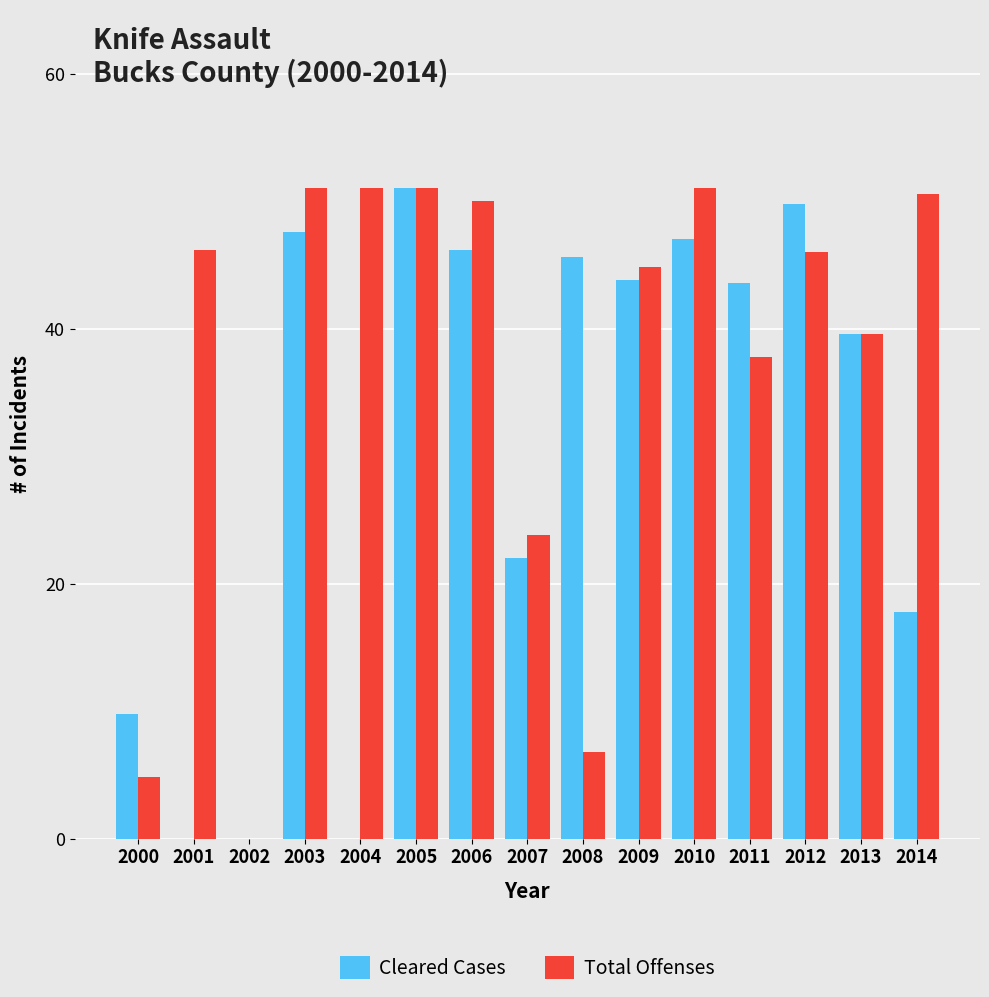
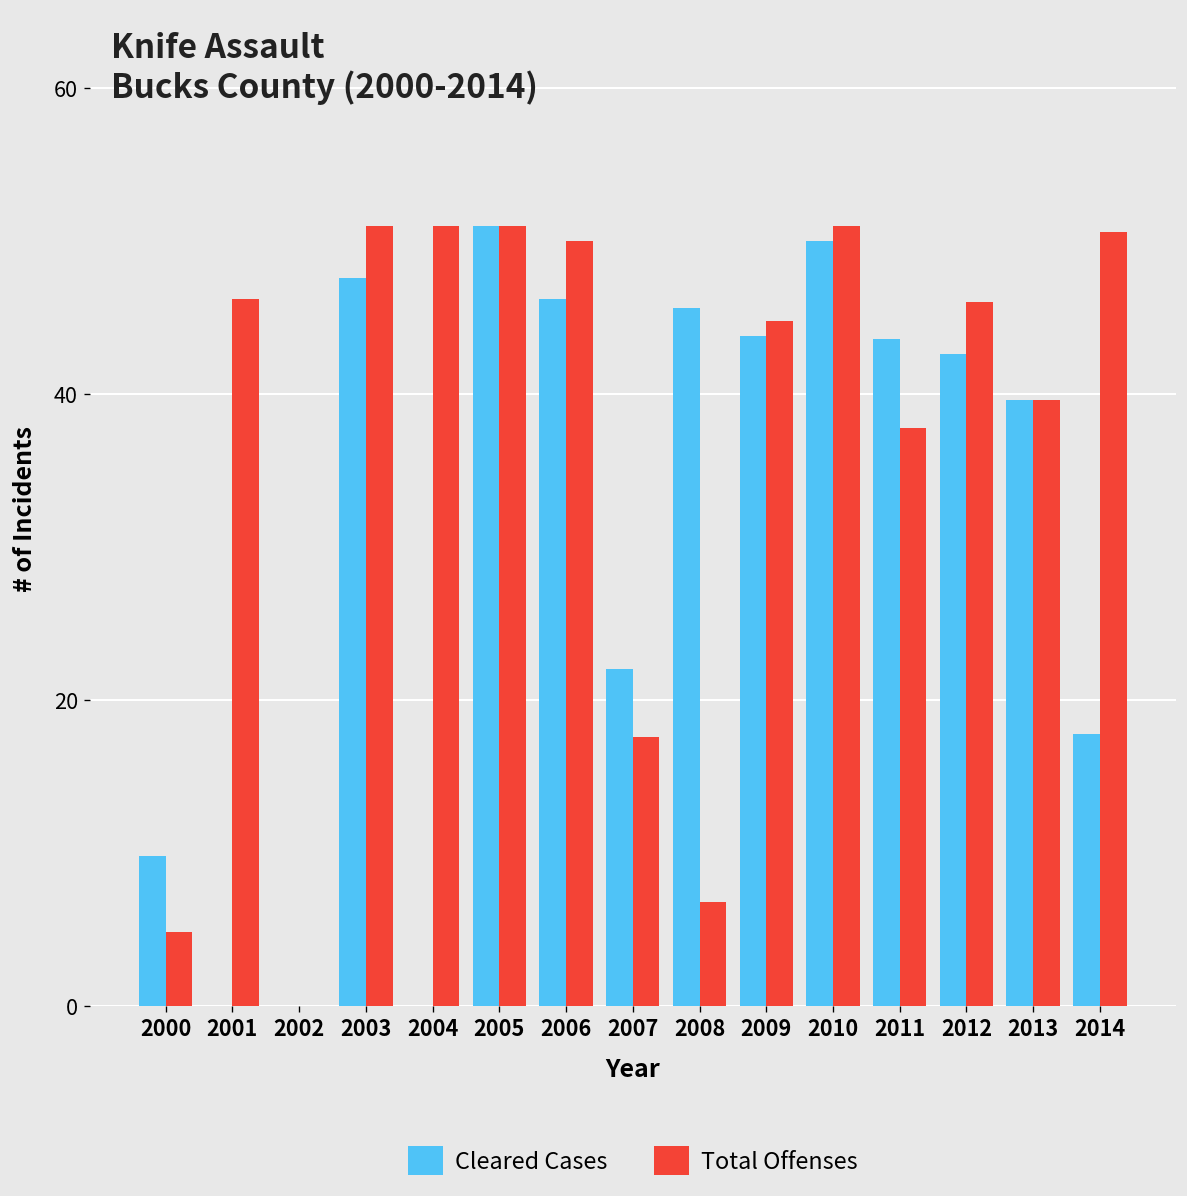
  {
    "Cleared Cases": {
      "2000": 9.8,
      "2001": 0.0,
      "2002": 0.0,
      "2003": 47.6,
      "2004": 0.0,
      "2005": 51.0,
      "2006": 46.2,
      "2007": 22.0,
      "2008": 45.6,
      "2009": 43.8,
-     "2010": 47.0,
+     "2010": 50.0,
      "2011": 43.6,
-     "2012": 49.8,
+     "2012": 42.6,
      "2013": 39.6,
      "2014": 17.8
    },
    "Total Offenses": {
      "2000": 4.8,
      "2001": 46.2,
      "2002": 0.0,
      "2003": 51.0,
      "2004": 51.0,
      "2005": 51.0,
      "2006": 50.0,
-     "2007": 23.8,
+     "2007": 17.6,
      "2008": 6.8,
      "2009": 44.8,
      "2010": 51.0,
      "2011": 37.8,
      "2012": 46.0,
      "2013": 39.6,
      "2014": 50.6
    }
  }
